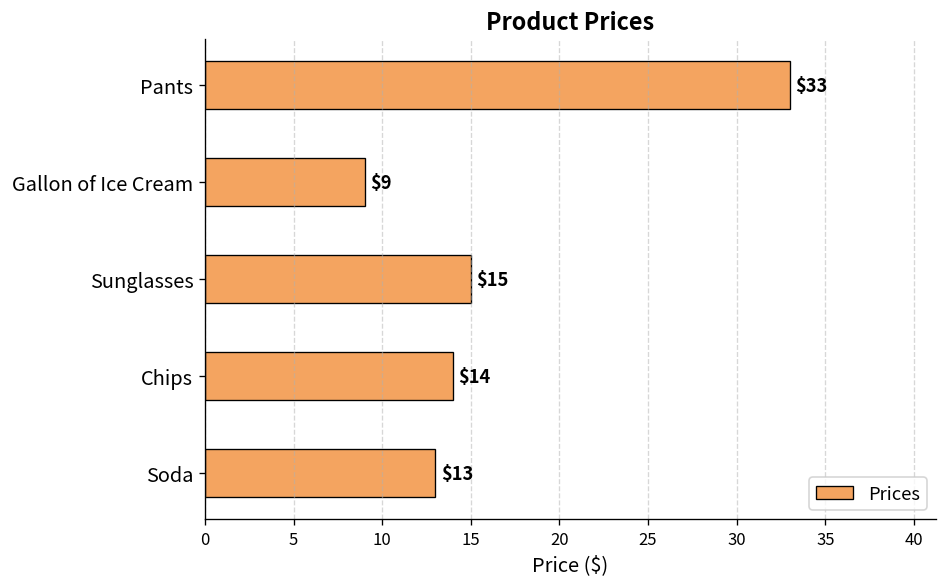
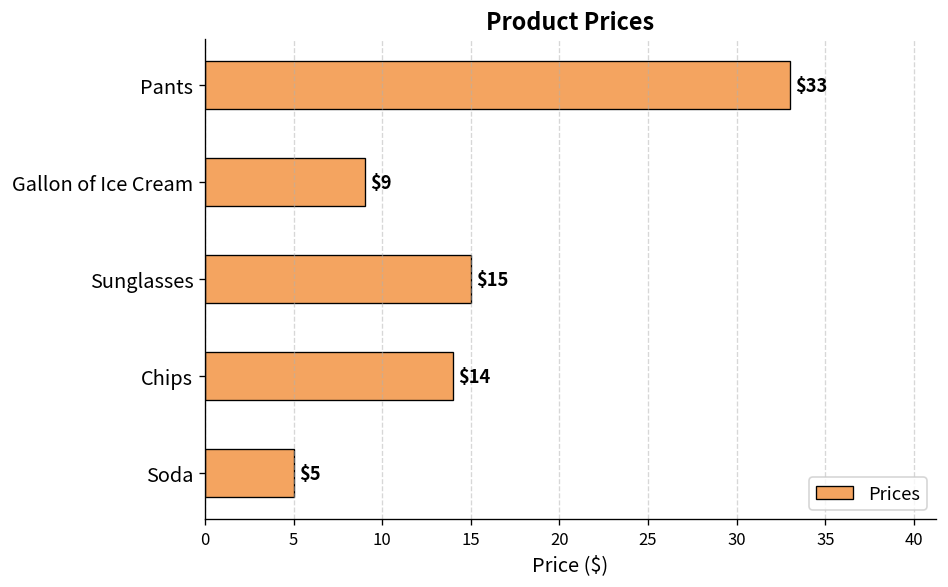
  {
    "Pants": "$33",
    "Gallon of Ice Cream": "$9",
    "Sunglasses": "$15",
    "Chips": "$14",
-   "Soda": "$13"
+   "Soda": "$5"
  }
